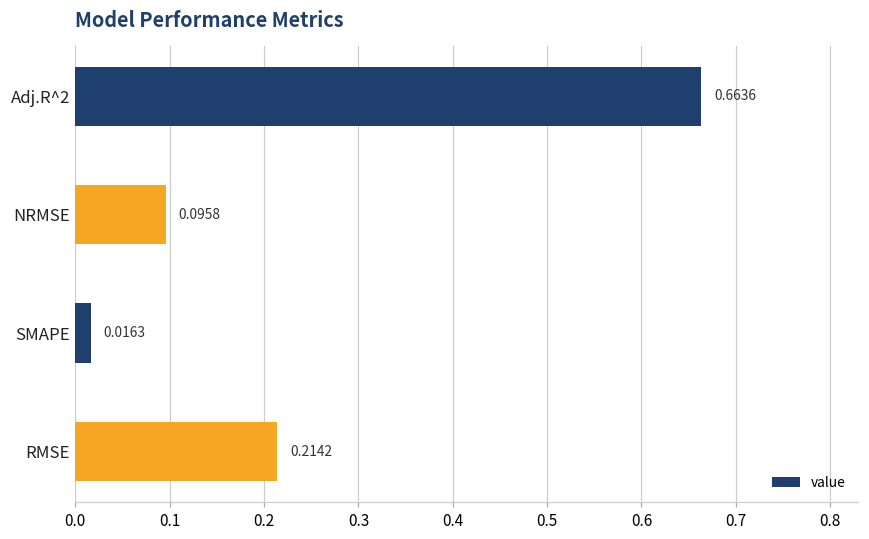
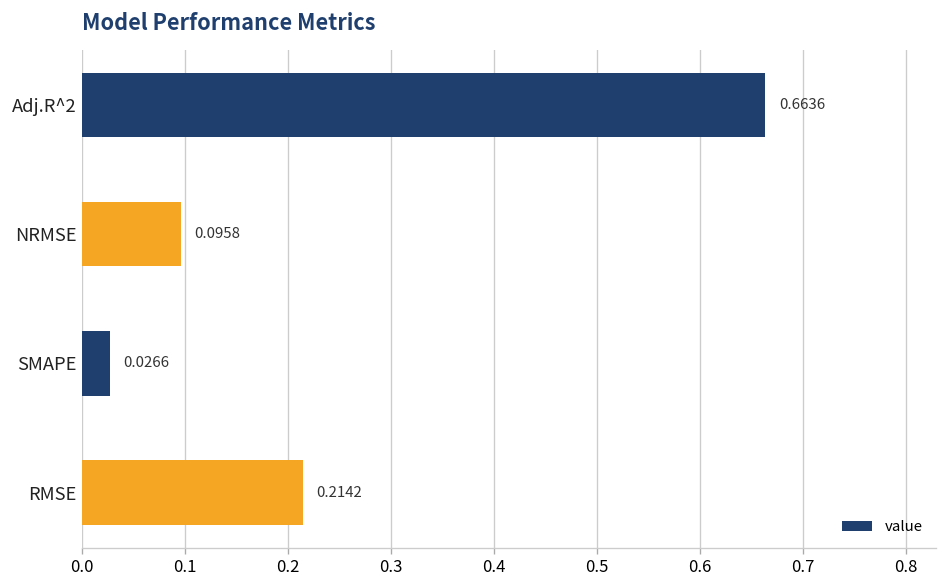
  {
    "Adj.R^2": 0.6636,
    "NRMSE": 0.0958,
-   "SMAPE": 0.0163,
+   "SMAPE": 0.0266,
    "RMSE": 0.2142
  }
